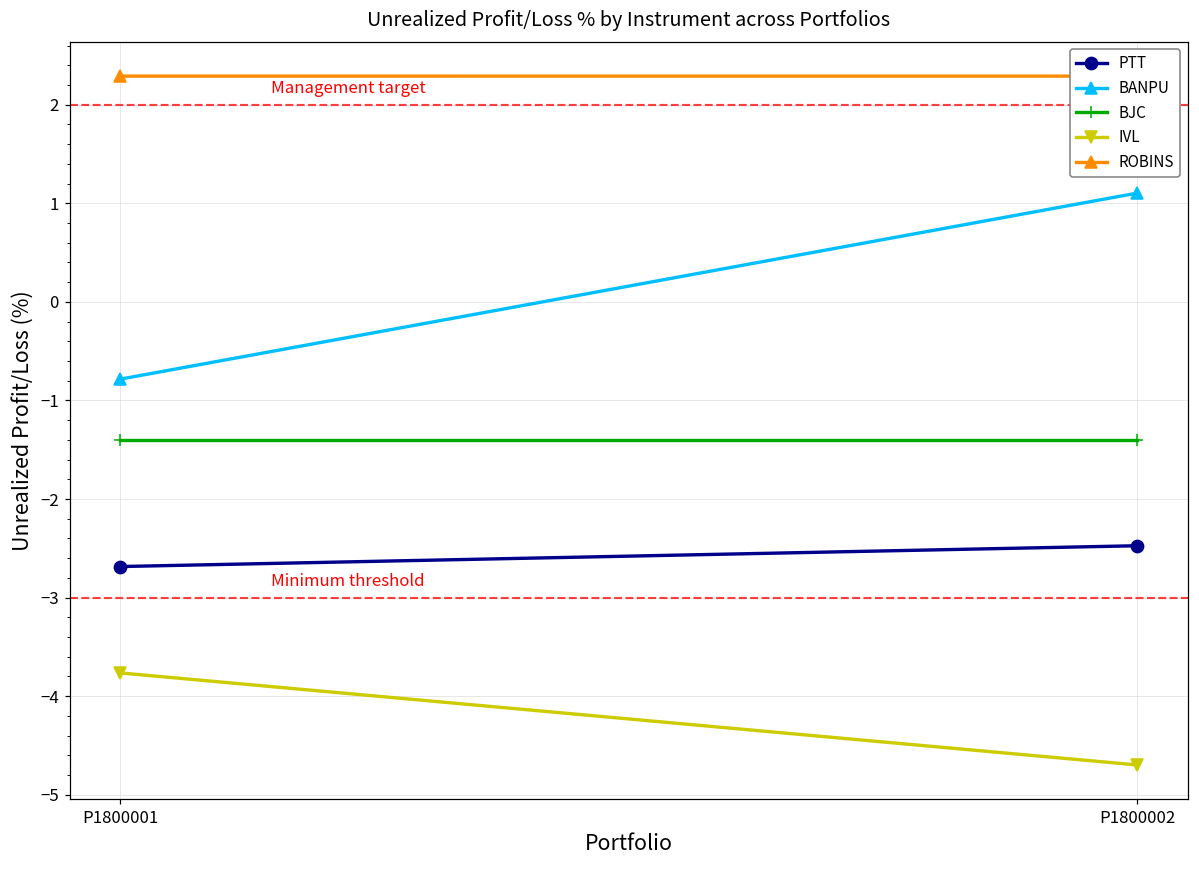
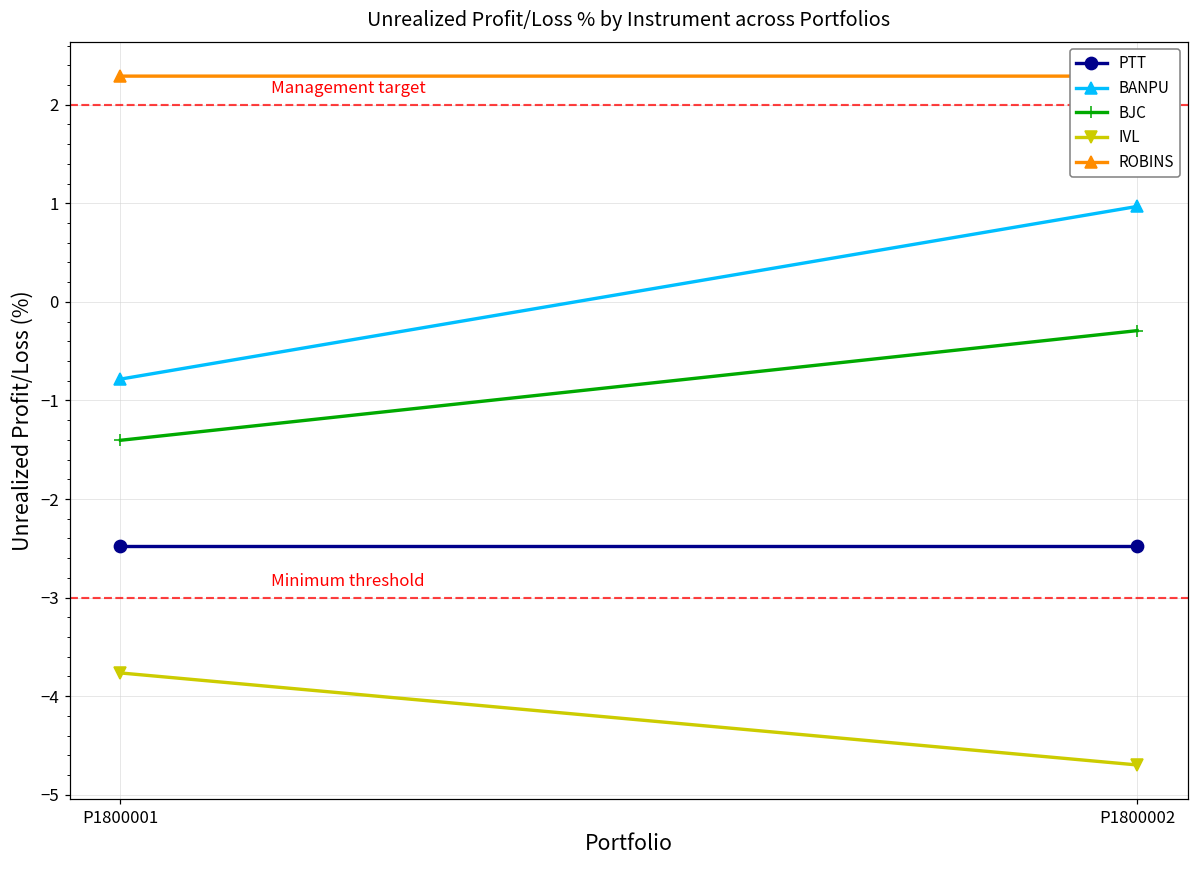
  {
    "PTT": {
-     "P1800001": -2.7,
+     "P1800001": -2.5,
      "P1800002": -2.5
    },
    "BANPU": {
      "P1800001": -0.8,
-     "P1800002": 1.1
+     "P1800002": 1.0
    },
    "BJC": {
      "P1800001": -1.4,
-     "P1800002": -1.4
+     "P1800002": -0.3
    },
    "IVL": {
      "P1800001": -3.8,
      "P1800002": -4.7
    },
    "ROBINS": {
      "P1800001": 2.3
    }
  }
